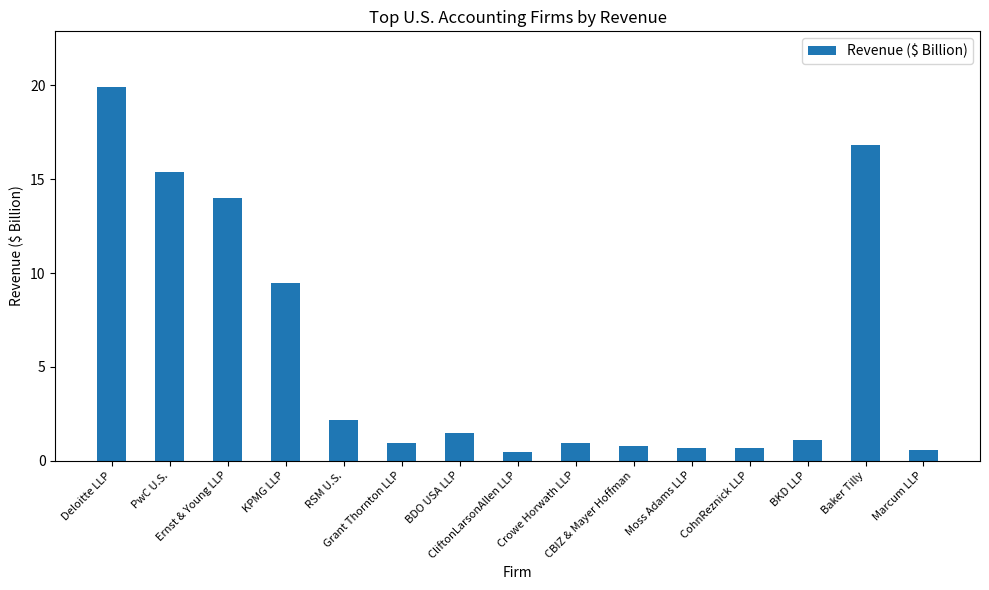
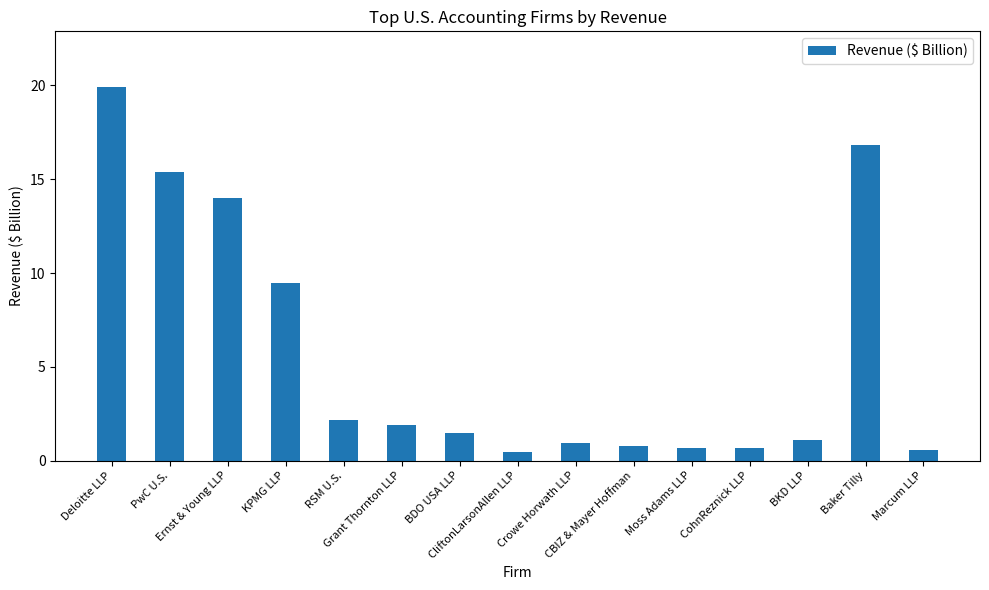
  {
    "Deloitte LLP": 19.9,
    "PwC U.S.": 15.4,
    "Ernst & Young LLP": 14.0,
    "KPMG LLP": 9.5,
    "RSM U.S.": 2.1,
-   "Grant Thornton LLP": 0.9,
+   "Grant Thornton LLP": 1.9,
    "BDO USA LLP": 1.5,
    "CliftonLarsonAllen LLP": 0.5,
    "Crowe Horwath LLP": 0.9,
    "CBIZ & Mayer Hoffman": 0.8,
    "Moss Adams LLP": 0.7,
    "CohnReznick LLP": 0.7,
    "BKD LLP": 1.1,
    "Baker Tilly": 16.8,
    "Marcum LLP": 0.6
  }
